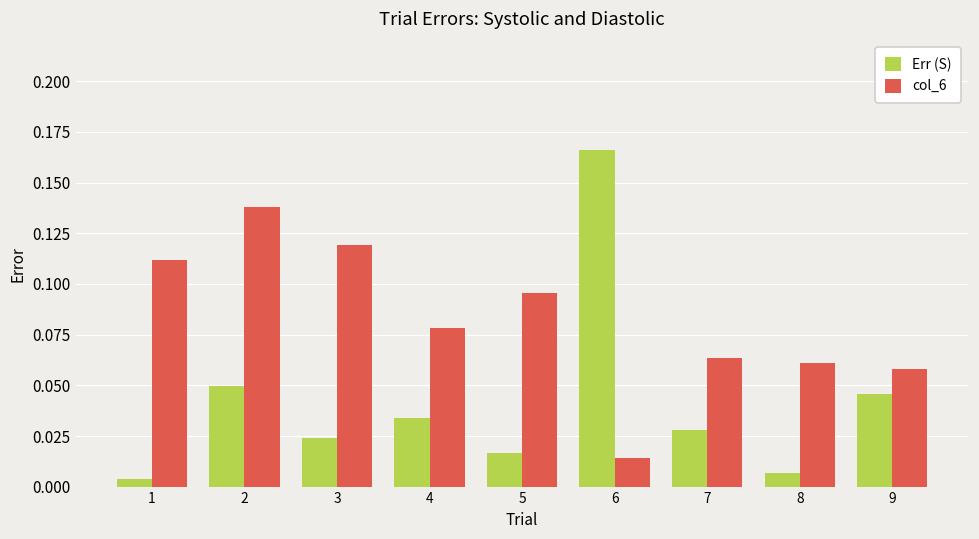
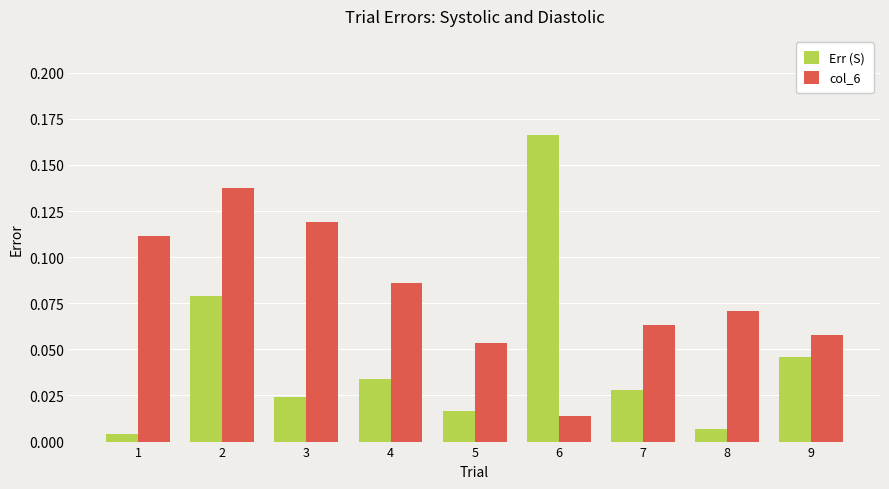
  {
    "Err (S)": {
      "1": 0.004,
-     "2": 0.050,
+     "2": 0.079,
      "3": 0.024,
      "4": 0.034,
      "5": 0.017,
      "6": 0.166,
      "7": 0.028,
      "8": 0.007,
      "9": 0.046
    },
    "col_6": {
      "1": 0.112,
      "2": 0.138,
      "3": 0.119,
-     "4": 0.078,
-     "5": 0.096,
+     "4": 0.086,
+     "5": 0.053,
      "6": 0.014,
      "7": 0.063,
-     "8": 0.061,
+     "8": 0.071,
      "9": 0.058
    }
  }
